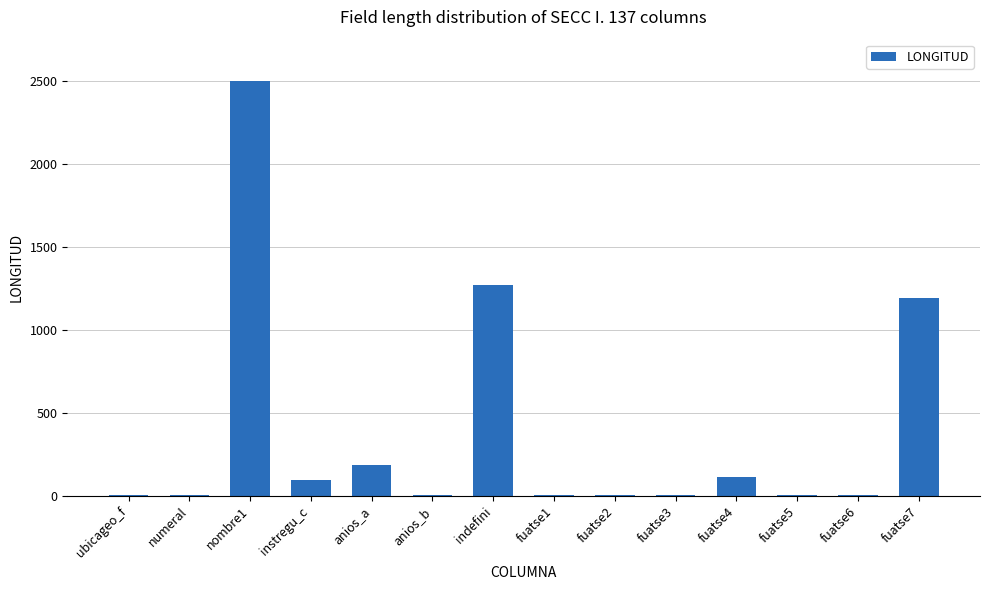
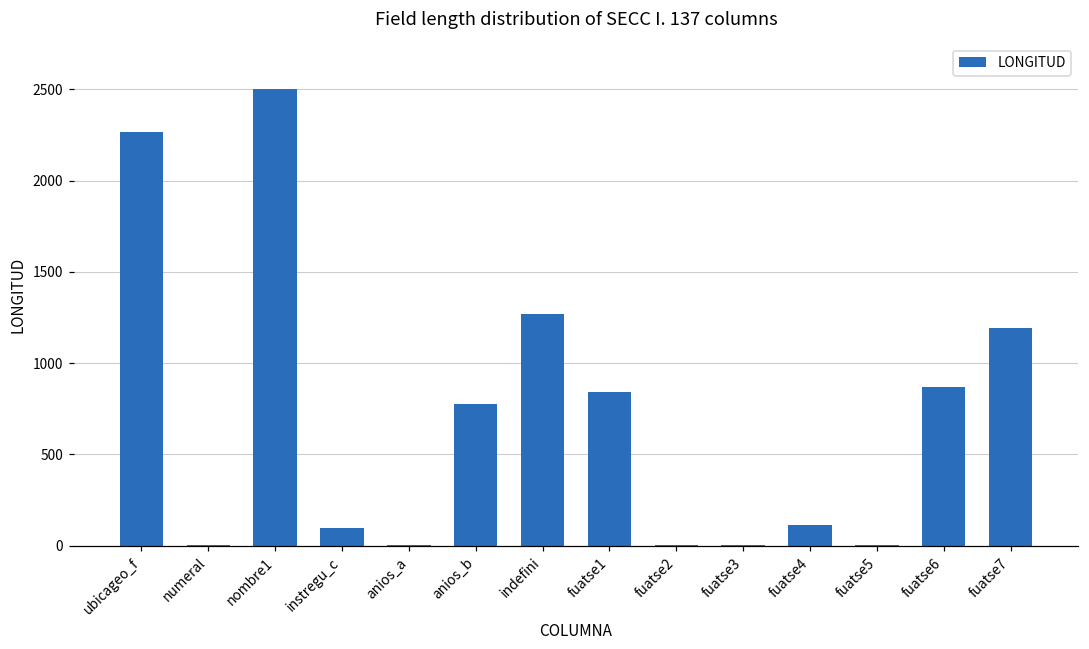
  {
-   "ubicageo_f": 10,
+   "ubicageo_f": 2270,
    "nombre1": 2500,
    "instregu_c": 100,
-   "anios_a": 190,
-   "anios_b": 0,
+   "anios_a": 0,
+   "anios_b": 780,
    "indefini": 1270,
-   "fuatse1": 0,
+   "fuatse1": 840,
    "fuatse4": 120,
-   "fuatse6": 0,
+   "fuatse6": 870,
    "fuatse7": 1190
  }
